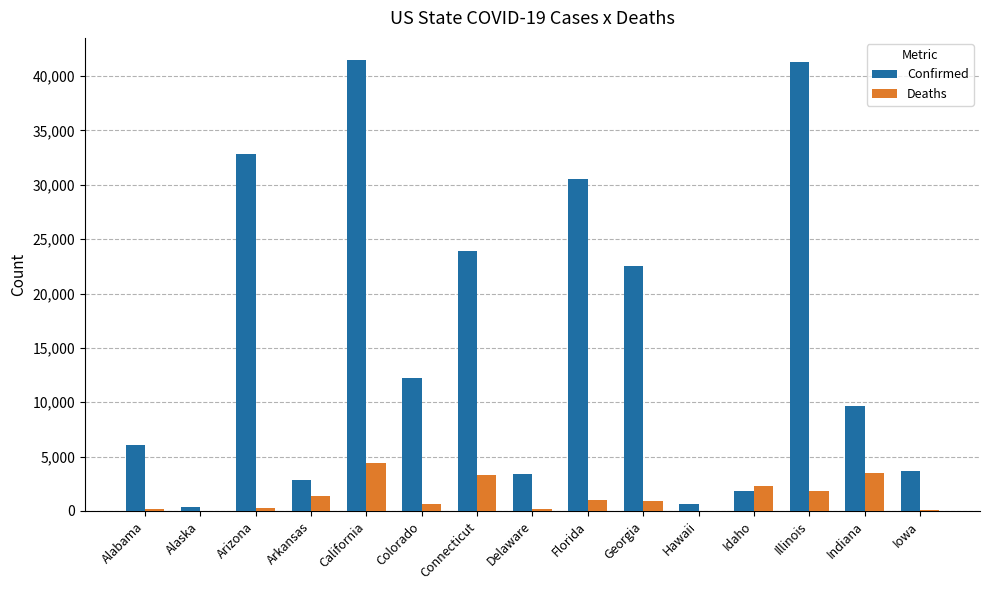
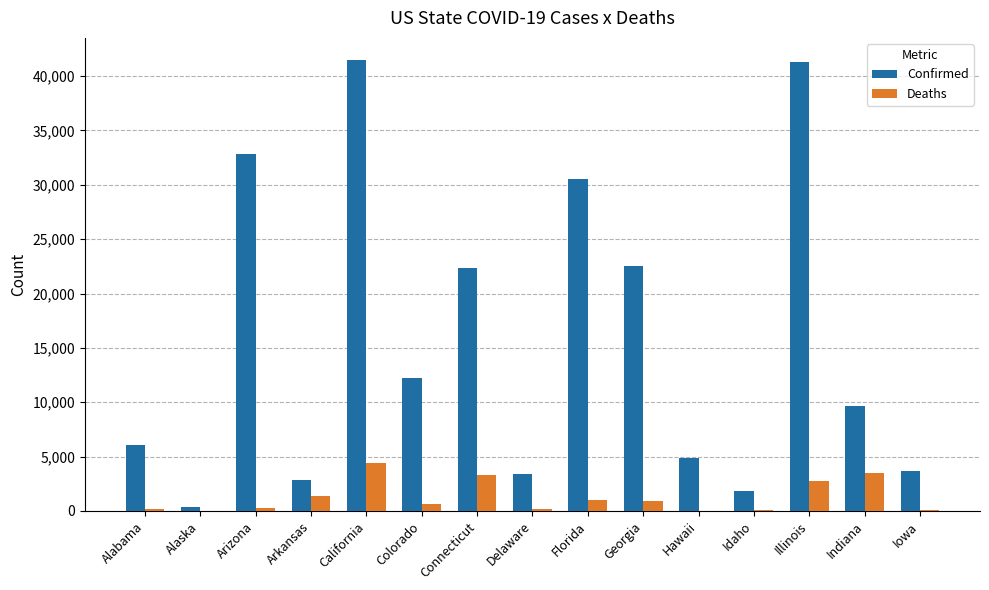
  {
    "Confirmed": {
      "Alabama": "6,100",
      "Alaska": "300",
      "Arizona": "32,800",
      "Arkansas": "2,800",
      "California": "41,400",
      "Colorado": "12,300",
-     "Connecticut": "23,900",
+     "Connecticut": "22,300",
      "Delaware": "3,400",
      "Florida": "30,500",
      "Georgia": "22,500",
-     "Hawaii": "600",
+     "Hawaii": "4,900",
      "Idaho": "1,900",
      "Illinois": "41,300",
      "Indiana": "9,600",
      "Iowa": "3,700"
    },
    "Deaths": {
      "Arizona": "300",
      "Arkansas": "1,300",
      "California": "4,400",
      "Colorado": "700",
      "Connecticut": "3,300",
      "Florida": "1,000",
      "Georgia": "900",
-     "Idaho": "2,300",
-     "Illinois": "1,800",
+     "Idaho": "100",
+     "Illinois": "2,800",
      "Indiana": "3,500"
    }
  }
